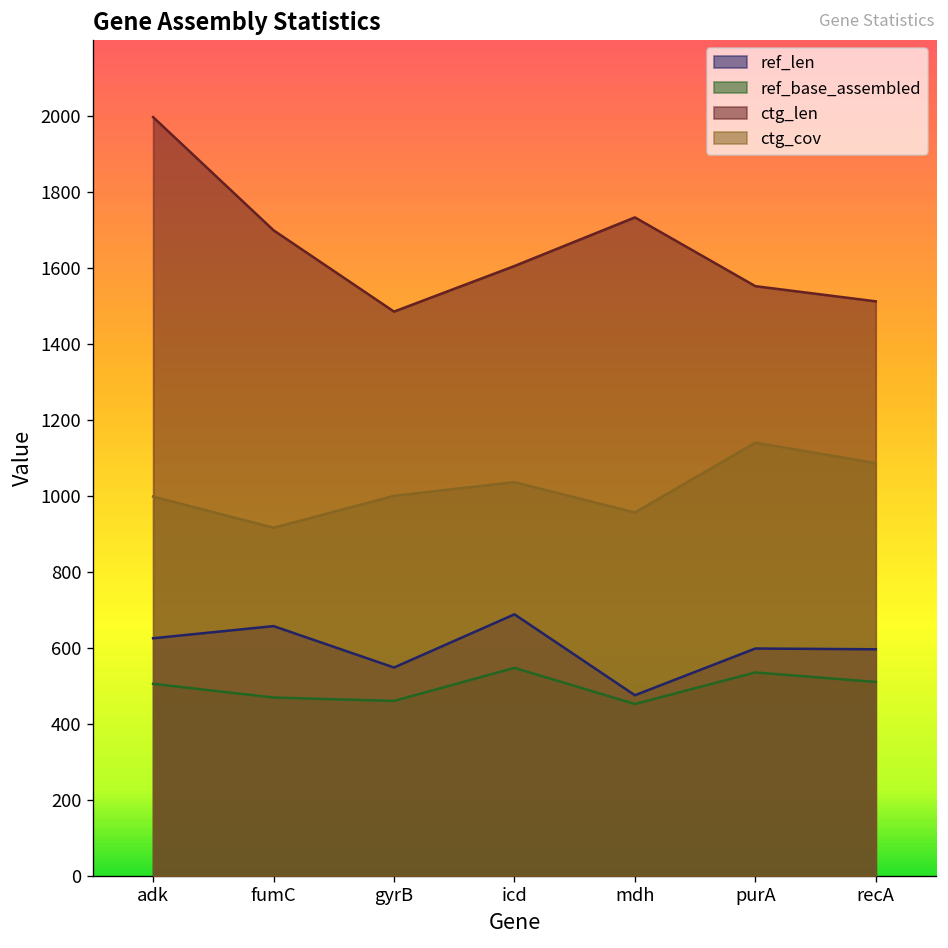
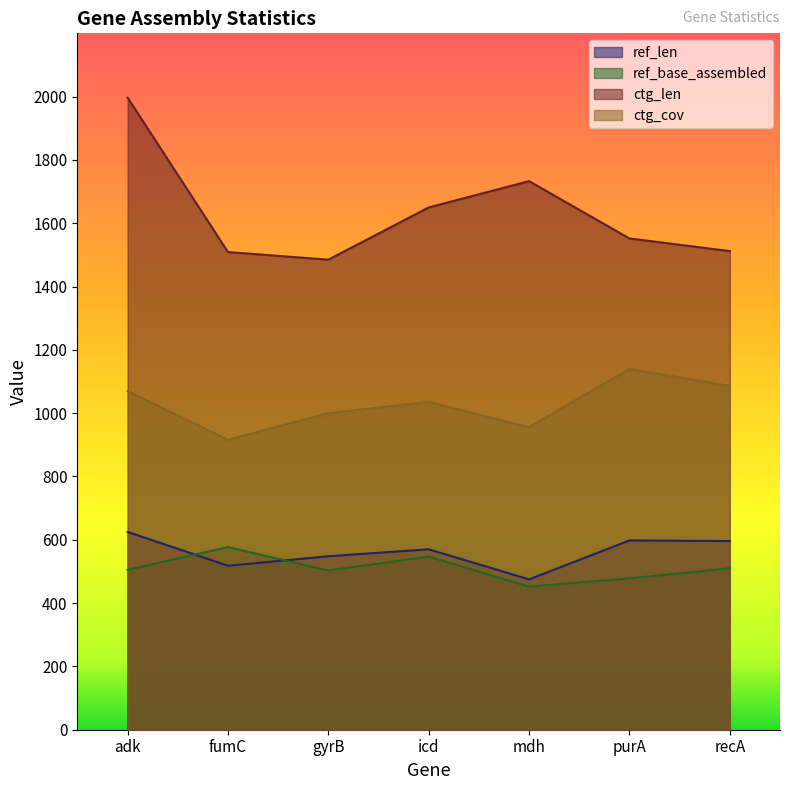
  {
    "ref_len": {
      "adk": 630,
-     "fumC": 660,
+     "fumC": 520,
      "gyrB": 550,
-     "icd": 690,
+     "icd": 570,
      "mdh": 480,
      "purA": 600,
      "recA": 600
    },
    "ref_base_assembled": {
      "adk": 510,
-     "fumC": 470,
-     "gyrB": 460,
+     "fumC": 580,
+     "gyrB": 500,
      "icd": 550,
      "mdh": 450,
-     "purA": 540,
+     "purA": 480,
      "recA": 510
    },
    "ctg_len": {
      "adk": 2000,
-     "fumC": 1700,
+     "fumC": 1510,
      "gyrB": 1490,
-     "icd": 1610,
+     "icd": 1650,
      "mdh": 1730,
      "purA": 1550,
      "recA": 1510
    },
    "ctg_cov": {
-     "adk": 1000,
+     "adk": 1070,
      "fumC": 920,
      "gyrB": 1000,
      "icd": 1040,
      "mdh": 960,
      "purA": 1140,
      "recA": 1090
    }
  }
